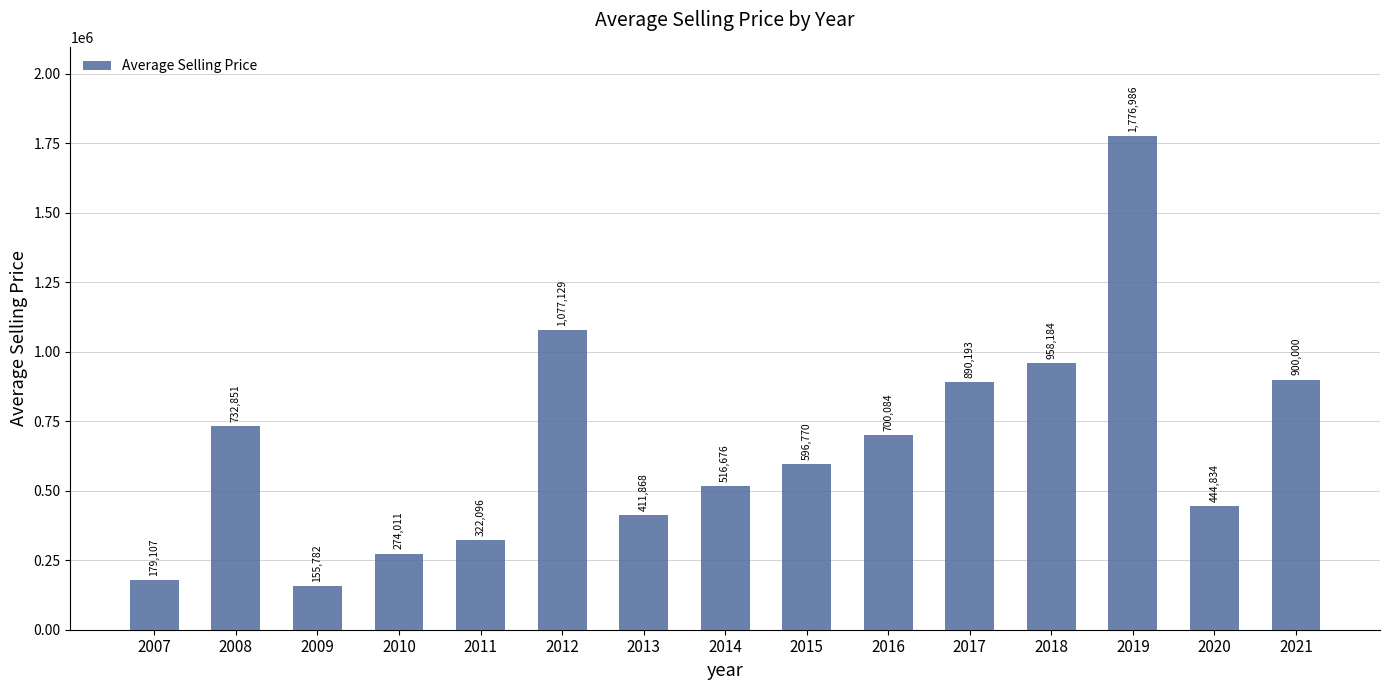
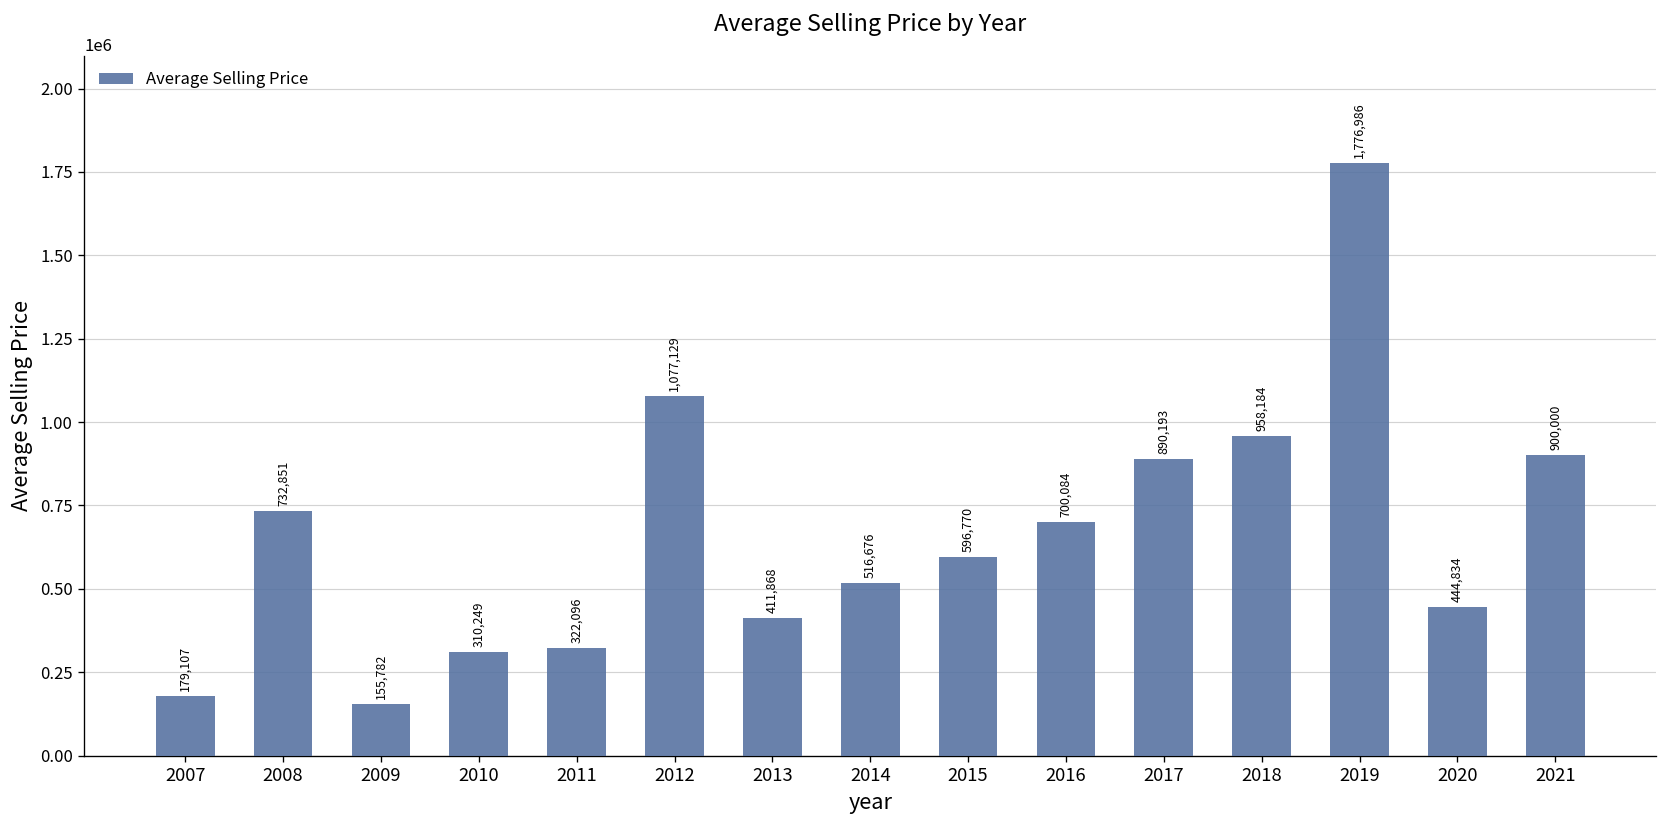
  {
    "2007": "179,107",
    "2008": "732,851",
    "2009": "155,782",
-   "2010": "274,011",
+   "2010": "310,249",
    "2011": "322,096",
    "2012": "1,077,129",
    "2013": "411,868",
    "2014": "516,676",
    "2015": "596,770",
    "2016": "700,084",
    "2017": "890,193",
    "2018": "958,184",
    "2019": "1,776,986",
    "2020": "444,834",
    "2021": "900,000"
  }
